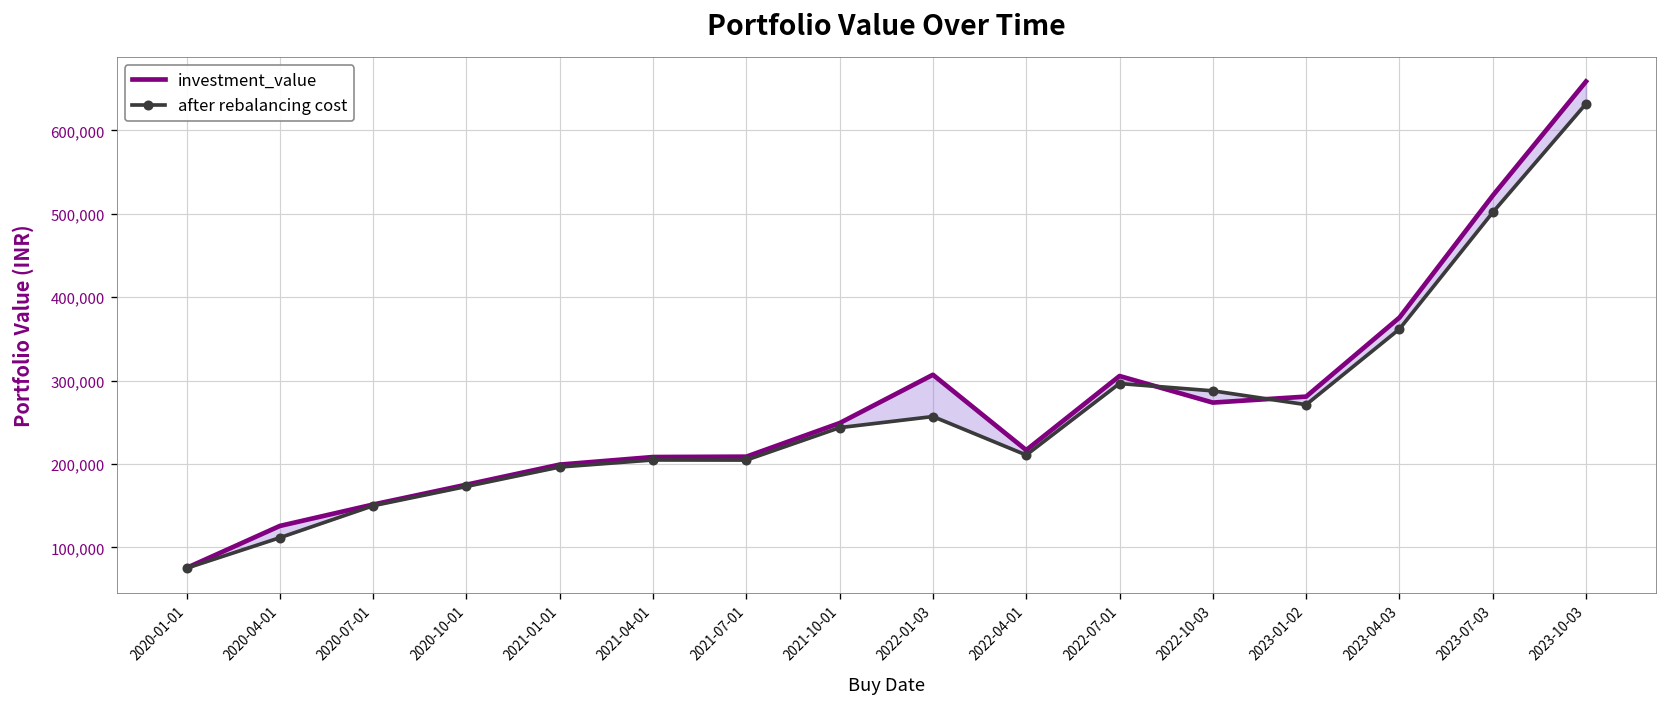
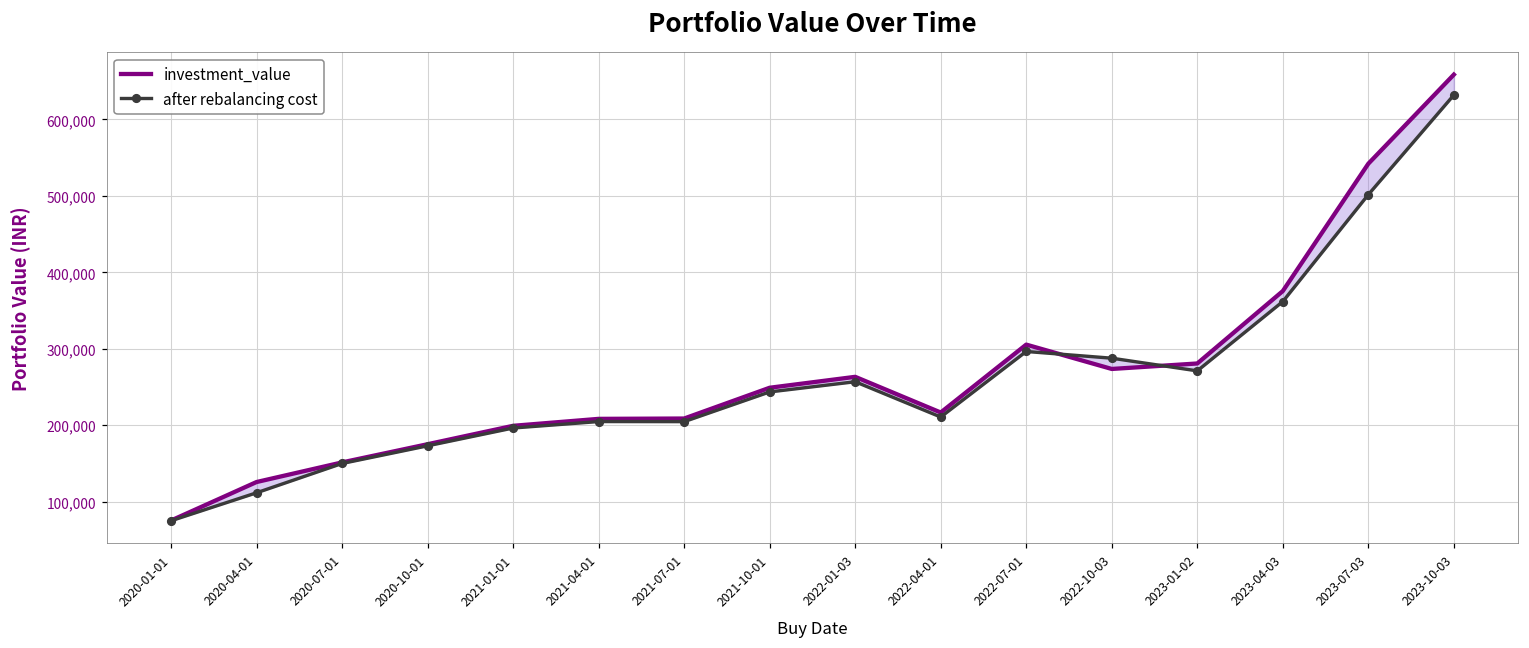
  {
    "investment_value": {
-     "2022-01-03": "310,000",
+     "2022-01-03": "260,000",
      "2022-10-03": "270,000",
-     "2023-07-03": "520,000"
+     "2023-07-03": "540,000"
    },
    "after rebalancing cost": {
      "2020-04-01": "110,000",
      "2021-07-01": "200,000",
      "2021-10-01": "240,000",
      "2022-01-03": "260,000",
      "2022-04-01": "210,000",
      "2022-07-01": "300,000",
      "2023-01-02": "270,000",
      "2023-04-03": "360,000",
      "2023-07-03": "500,000",
      "2023-10-03": "630,000"
    }
  }
